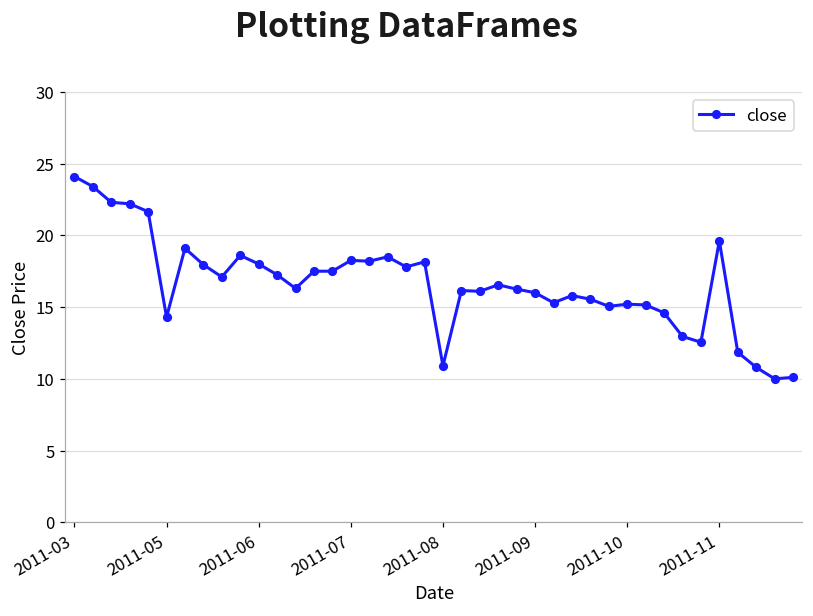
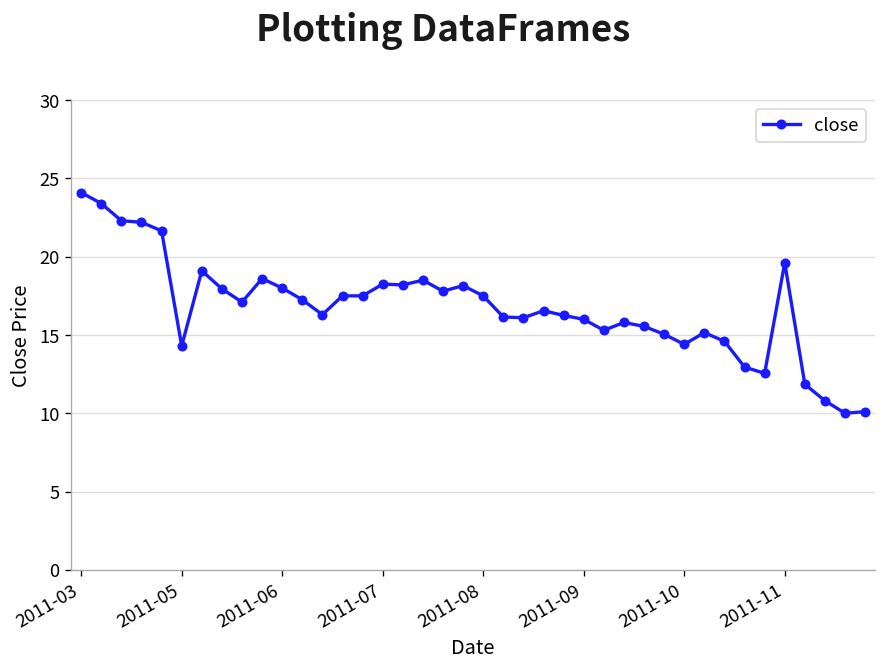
  {
    "2011-03": 24.1,
    "2011-05": 14.3,
    "2011-06": 18.0,
    "2011-07": 18.3,
-   "2011-08": 10.9,
+   "2011-08": 17.5,
    "2011-09": 16.0,
-   "2011-10": 15.2,
+   "2011-10": 14.4,
    "2011-11": 19.6
  }
